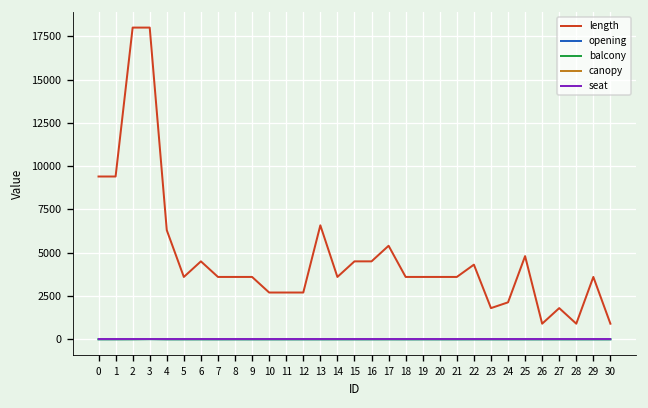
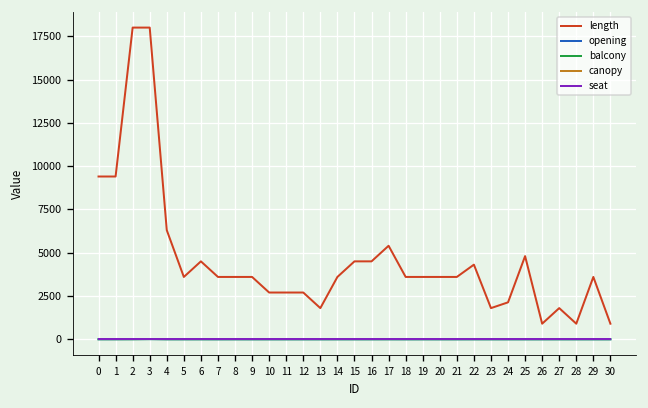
  {
    "length": {
      "0": 9400,
      "1": 9400,
      "2": 18000,
      "3": 18000,
      "4": 6300,
      "5": 3600,
      "6": 4500,
      "7": 3600,
      "8": 3600,
      "9": 3600,
      "10": 2700,
      "11": 2700,
      "12": 2700,
-     "13": 6600,
+     "13": 1800,
      "14": 3600,
      "15": 4500,
      "16": 4500,
      "17": 5400,
      "18": 3600,
      "19": 3600,
      "20": 3600,
      "21": 3600,
      "22": 4300,
      "23": 1800,
      "24": 2100,
      "25": 4800,
      "26": 900,
      "27": 1800,
      "28": 900,
      "29": 3600,
      "30": 900
    },
    "seat": {
      "0": 0,
      "1": 0,
      "2": 0,
      "3": 0,
      "4": 0,
      "5": 0,
      "6": 0,
      "7": 0,
      "8": 0,
      "9": 0,
      "10": 0,
      "11": 0,
      "12": 0,
      "13": 0,
      "14": 0,
      "15": 0,
      "16": 0,
      "17": 0,
      "18": 0,
      "19": 0,
      "20": 0,
      "21": 0,
      "22": 0,
      "23": 0,
      "24": 0,
      "25": 0,
      "26": 0,
      "27": 0,
      "28": 0,
      "29": 0,
      "30": 0
    }
  }
